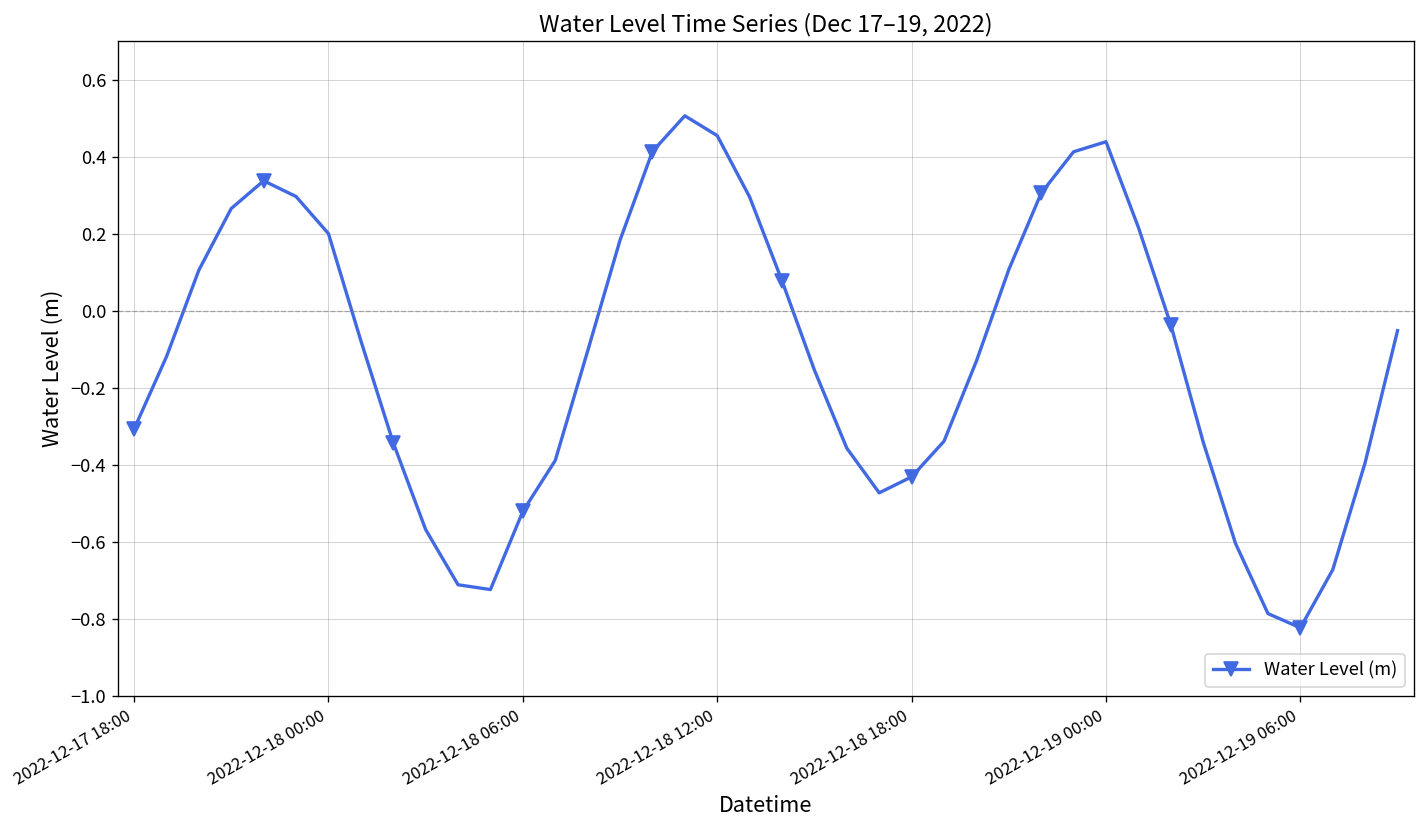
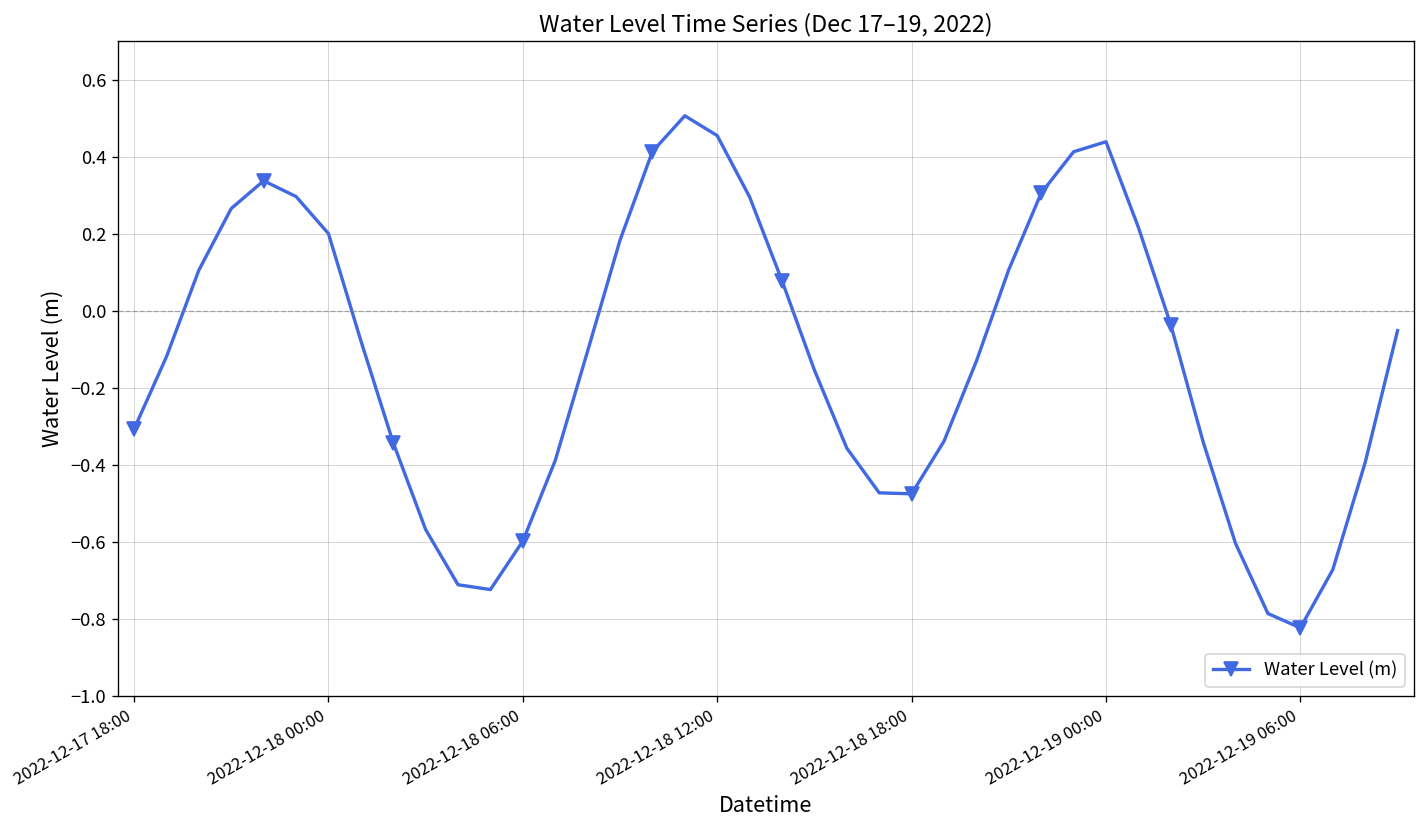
  {
    "2022-12-17 18:00": -0.31,
    "2022-12-18 00:00": 0.20,
-   "2022-12-18 06:00": -0.52,
+   "2022-12-18 06:00": -0.60,
    "2022-12-18 12:00": 0.45,
-   "2022-12-18 18:00": -0.43,
+   "2022-12-18 18:00": -0.48,
    "2022-12-19 00:00": 0.44,
    "2022-12-19 06:00": -0.82
  }
